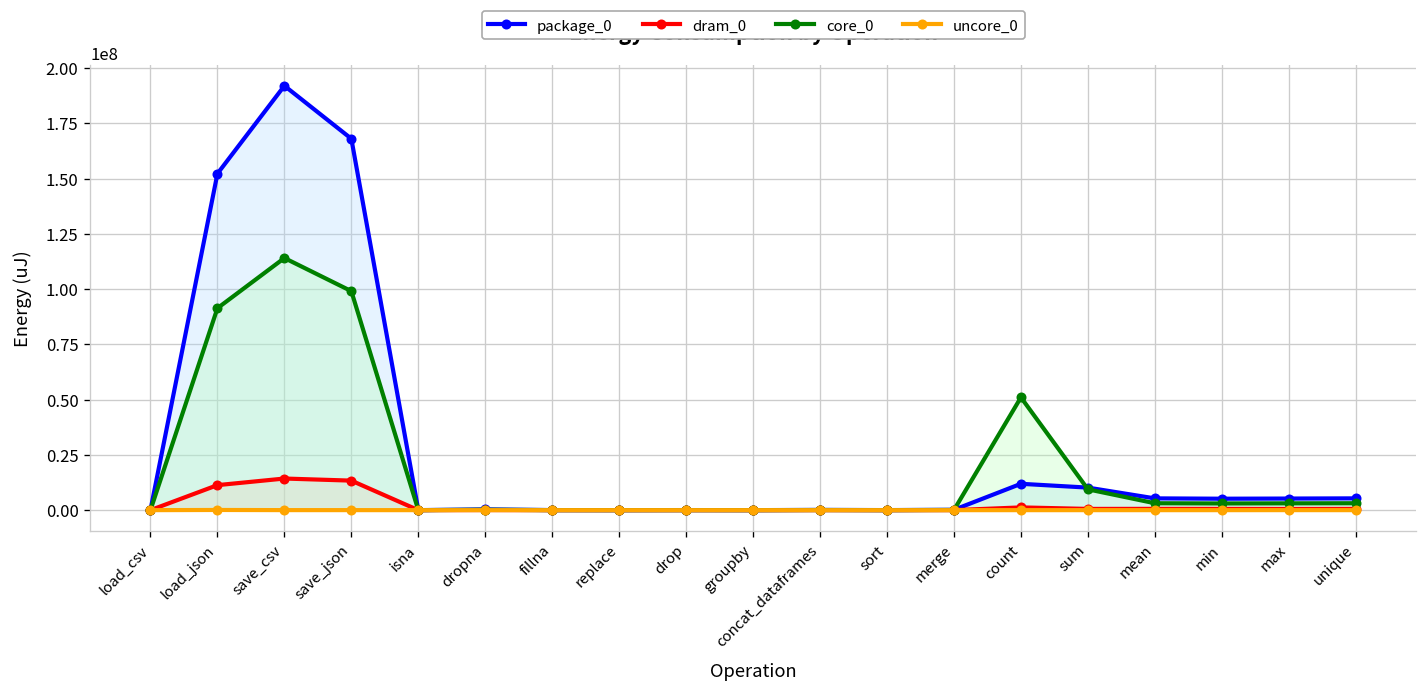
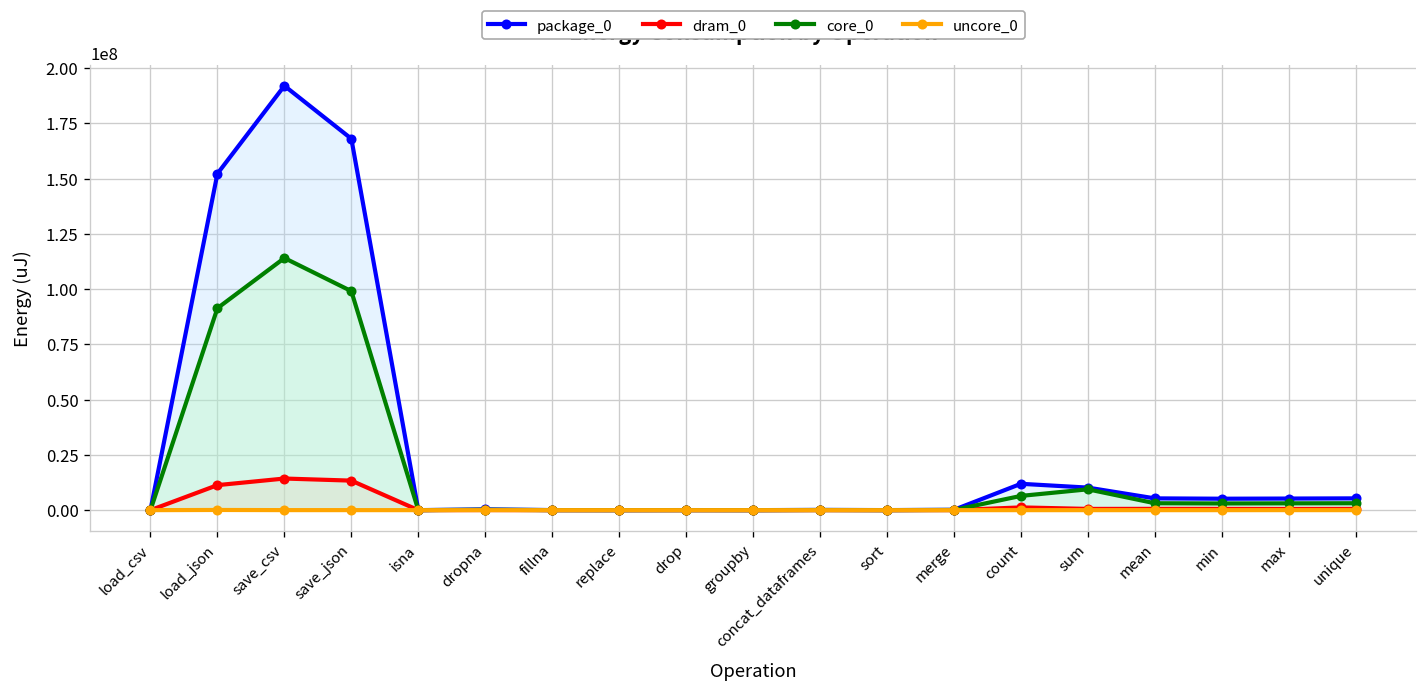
  {
    "package_0": {
      "load_json": 152000000,
      "save_csv": 192000000,
      "save_json": 168000000,
      "count": 12000000,
      "mean": 5000000,
      "min": 5000000,
      "max": 5000000,
      "unique": 5000000
    },
    "dram_0": {
      "load_json": 11000000,
      "save_csv": 14000000,
      "save_json": 13000000
    },
    "core_0": {
      "load_json": 91000000,
      "save_csv": 114000000,
      "save_json": 99000000,
-     "count": 51000000,
+     "count": 6000000,
      "mean": 3000000,
      "min": 3000000,
      "max": 3000000,
      "unique": 3000000
    },
    "uncore_0": {
      "load_json": 0,
      "save_csv": 0,
      "save_json": 0
    }
  }
